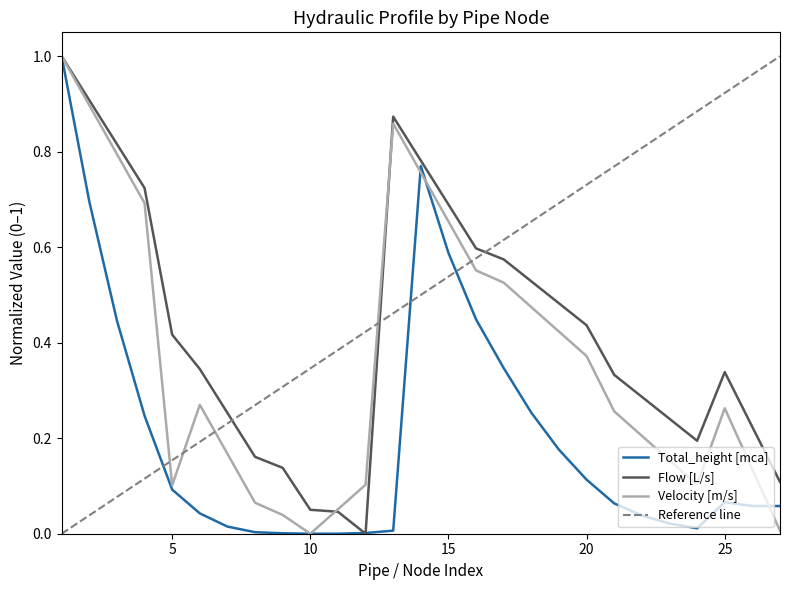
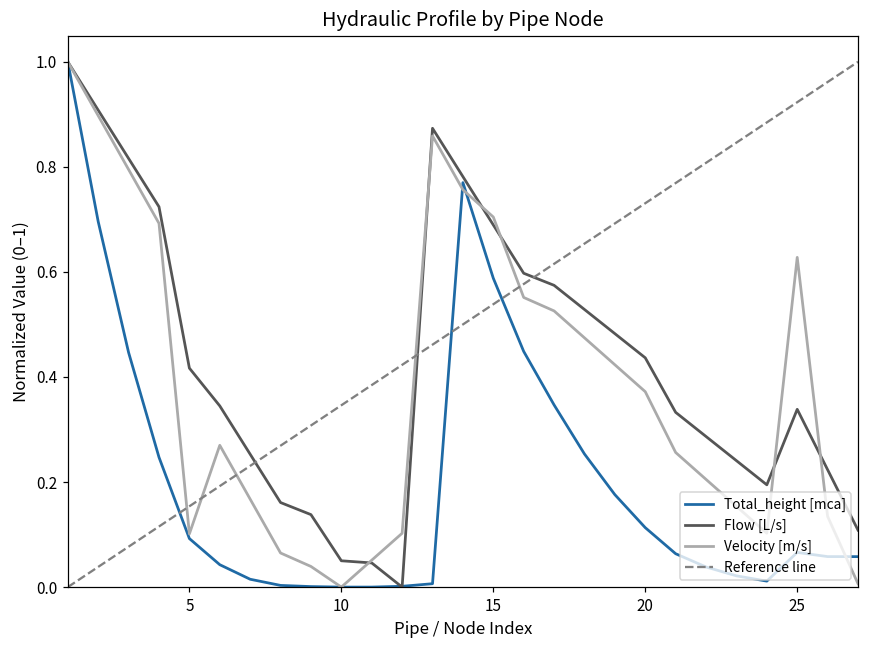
  {
    "Total_height [mca]": {
      "5": 0.09,
      "15": 0.59,
      "20": 0.11
    },
    "Flow [L/s]": {
      "5": 0.42,
      "10": 0.05,
      "15": 0.69,
      "20": 0.44,
      "25": 0.34
    },
    "Velocity [m/s]": {
      "5": 0.10,
-     "15": 0.65,
+     "15": 0.70,
      "20": 0.37,
-     "25": 0.26
+     "25": 0.63
    }
  }
